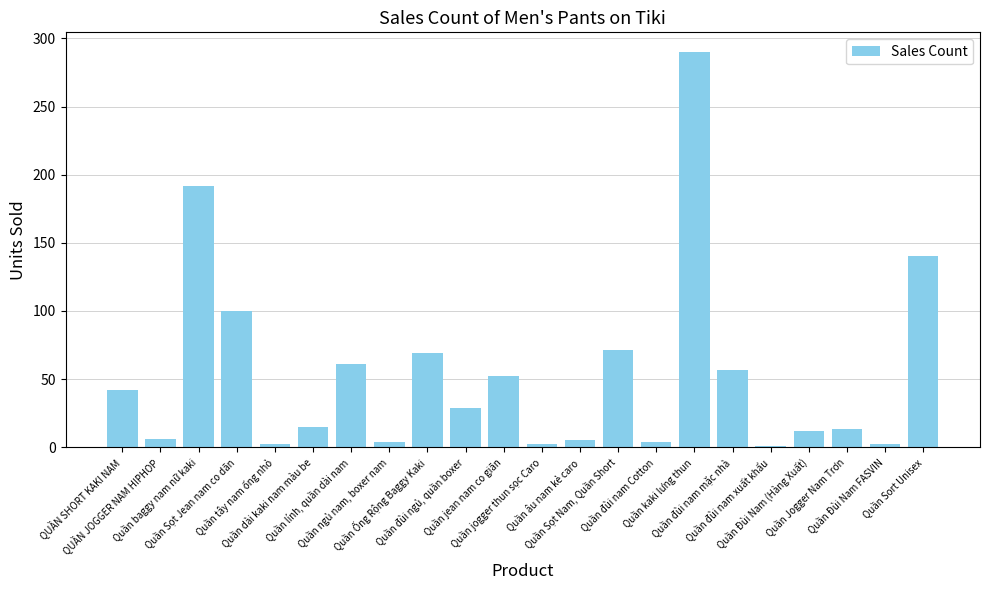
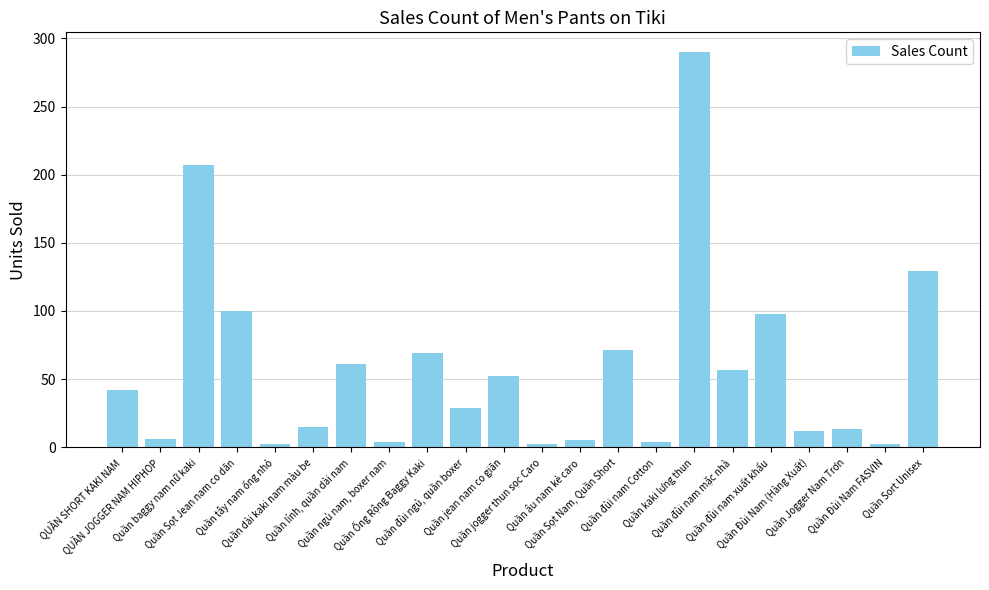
  {
    "QUẦN SHORT KAKI NAM": 42,
    "QUẦN JOGGER NAM HIPHOP": 6,
-   "Quần baggy nam nữ kaki": 192,
+   "Quần baggy nam nữ kaki": 207,
    "Quần Sọt Jean nam co dãn": 100,
    "Quần tây nam ống nhỏ": 2,
    "Quần dài kaki nam màu be": 15,
    "Quần lính, quần dài nam": 61,
    "Quần ngủ nam, boxer nam": 4,
    "Quần Ống Rộng Baggy Kaki": 69,
    "Quần đùi ngủ, quần boxer": 29,
    "Quần jean nam co giãn": 52,
    "Quần jogger thun sọc Caro": 2,
    "Quần âu nam kẻ caro": 5,
    "Quần Sọt Nam, Quần Short": 71,
    "Quần đùi nam Cotton": 4,
    "Quần kaki lưng thun": 290,
    "Quần đùi nam mặc nhà": 57,
-   "Quần đùi nam xuất khẩu": 1,
+   "Quần đùi nam xuất khẩu": 98,
    "Quần Đùi Nam (Hàng Xuất)": 12,
    "Quần Jogger Nam Trơn": 13,
    "Quần Đùi Nam FASVIN": 2,
-   "Quần Sort Unisex": 140
+   "Quần Sort Unisex": 129
  }
